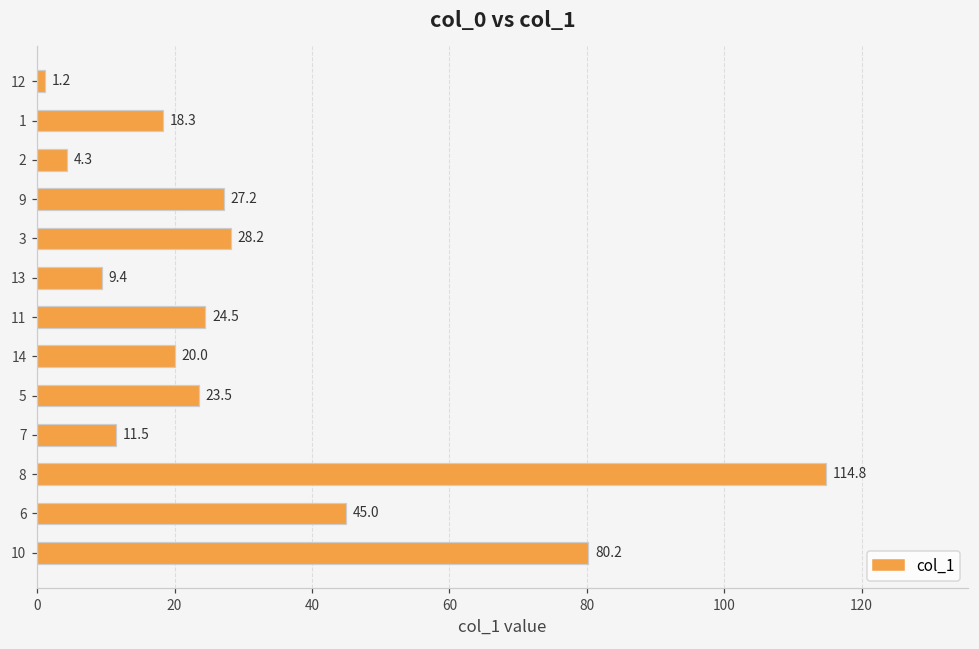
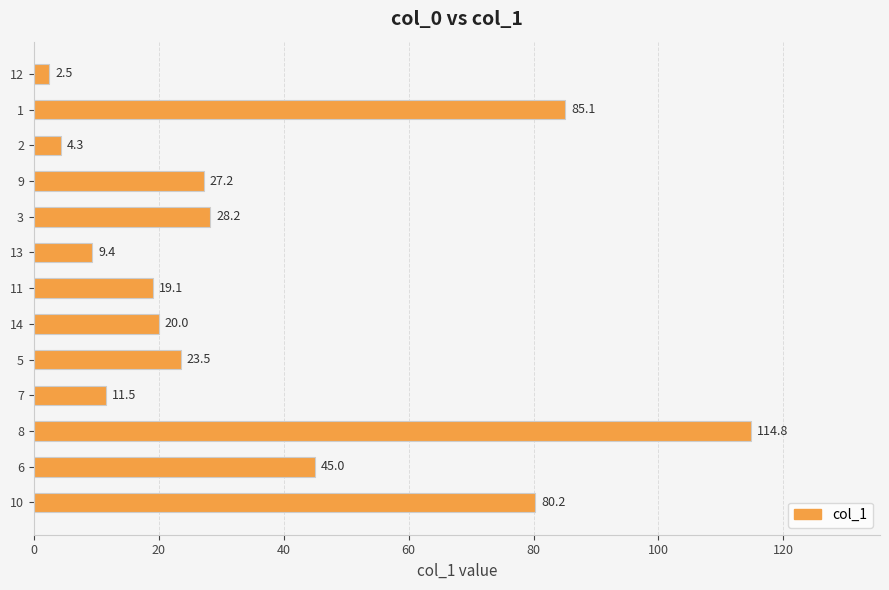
  {
-   "12": 1.2,
-   "1": 18.3,
+   "12": 2.5,
+   "1": 85.1,
    "2": 4.3,
    "9": 27.2,
    "3": 28.2,
    "13": 9.4,
-   "11": 24.5,
+   "11": 19.1,
    "14": 20.0,
    "5": 23.5,
    "7": 11.5,
    "8": 114.8,
    "6": 45.0,
    "10": 80.2
  }
